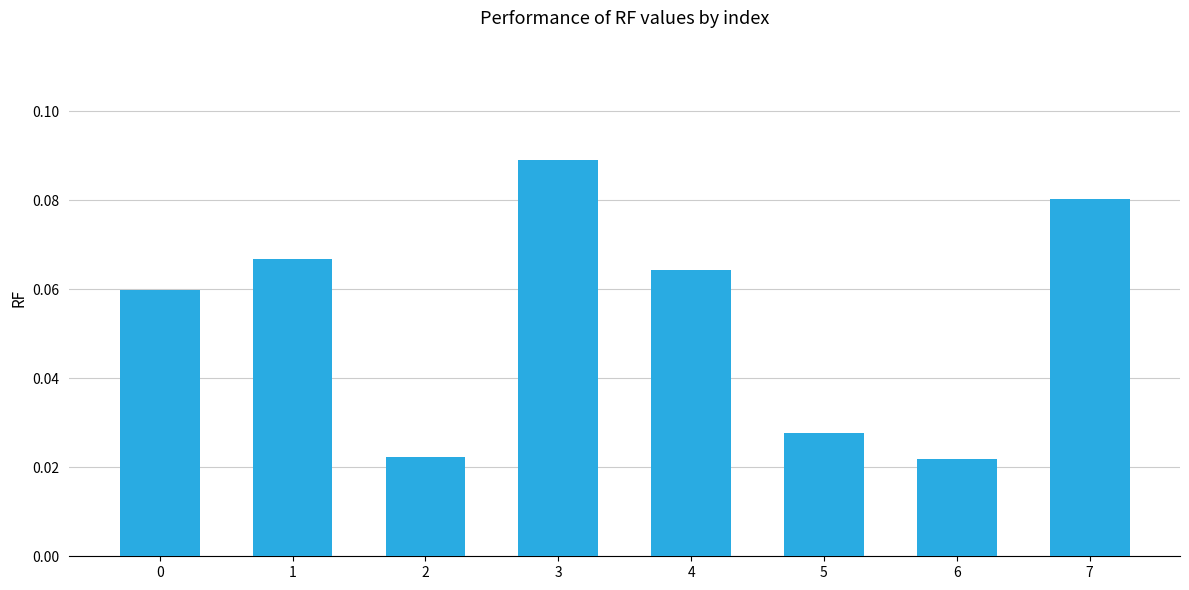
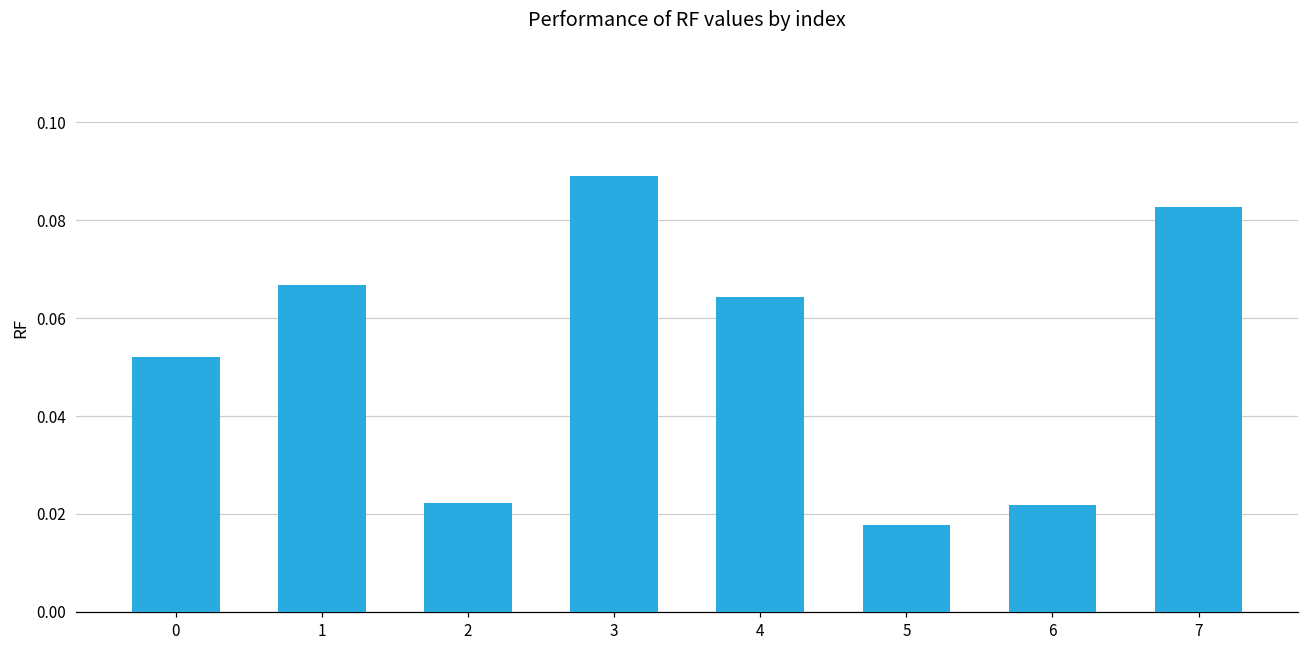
  {
-   "0": 0.060,
+   "0": 0.052,
    "1": 0.067,
    "2": 0.022,
    "3": 0.089,
    "4": 0.064,
-   "5": 0.028,
+   "5": 0.018,
    "6": 0.022,
-   "7": 0.080
+   "7": 0.083
  }
